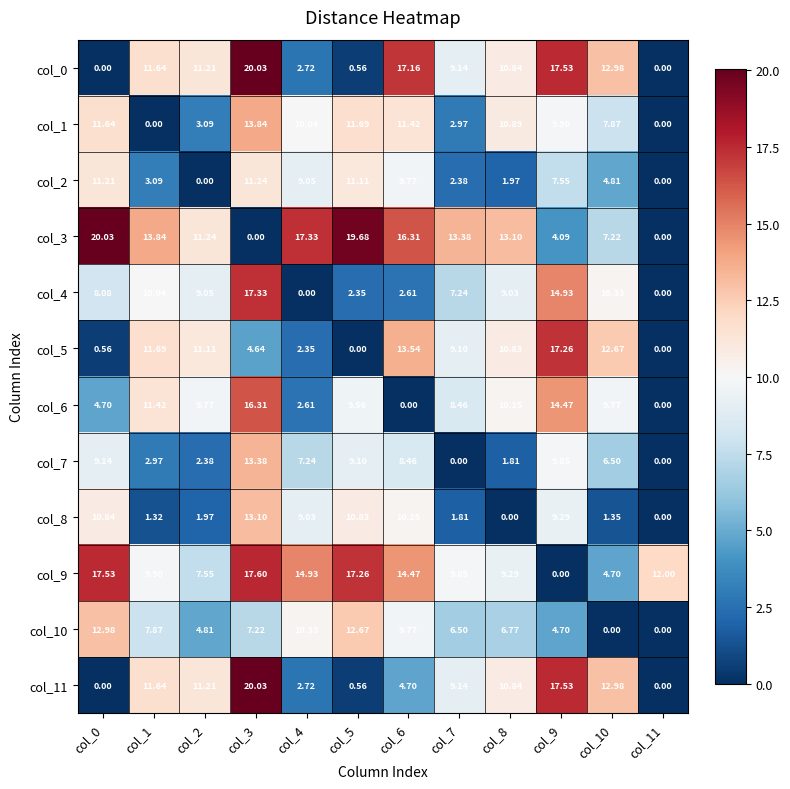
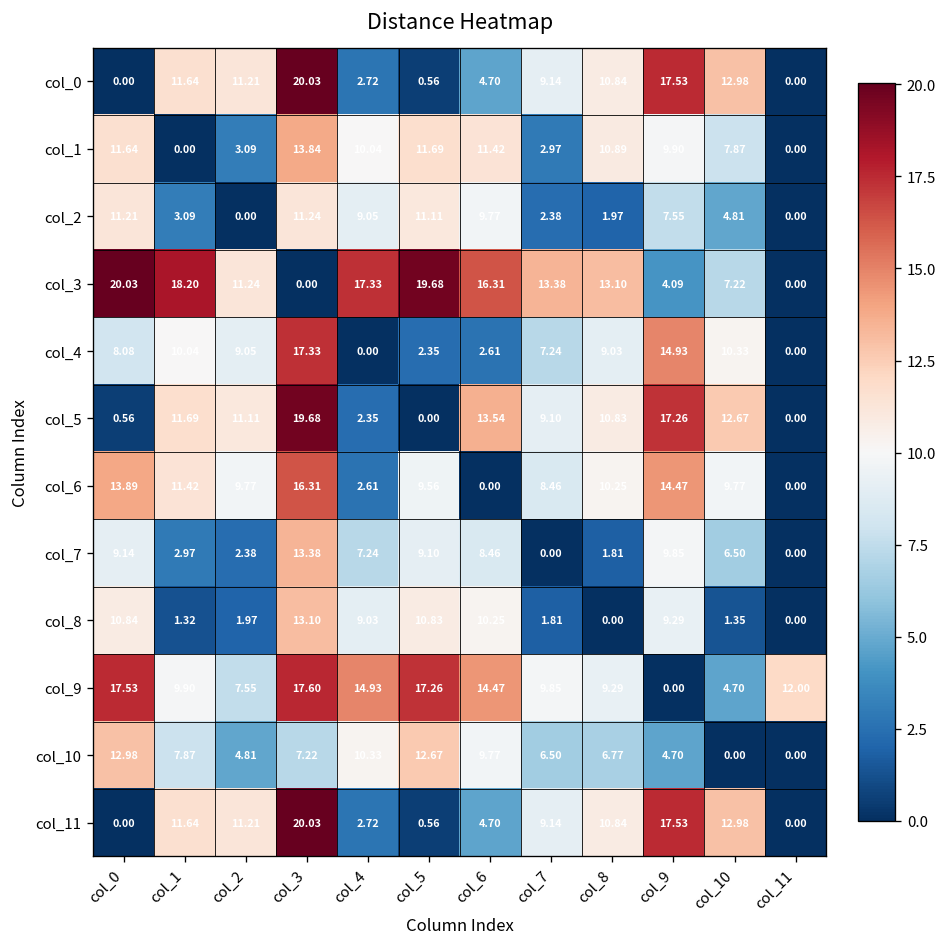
  {
    "col_0": {
      "col_0": 0.00,
      "col_3": 20.03,
      "col_4": 2.72,
      "col_5": 0.56,
-     "col_6": 17.16,
+     "col_6": 4.70,
      "col_9": 17.53,
      "col_10": 12.98,
      "col_11": 0.00
    },
    "col_1": {
      "col_1": 0.00,
      "col_2": 3.09,
      "col_3": 13.84,
      "col_5": 11.69,
      "col_7": 2.97,
      "col_10": 7.87,
      "col_11": 0.00
    },
    "col_2": {
      "col_1": 3.09,
      "col_2": 0.00,
      "col_7": 2.38,
      "col_8": 1.97,
      "col_9": 7.55,
      "col_10": 4.81,
      "col_11": 0.00
    },
    "col_3": {
      "col_0": 20.03,
-     "col_1": 13.84,
+     "col_1": 18.20,
      "col_3": 0.00,
      "col_4": 17.33,
      "col_5": 19.68,
      "col_6": 16.31,
      "col_7": 13.38,
      "col_8": 13.10,
      "col_9": 4.09,
      "col_10": 7.22,
      "col_11": 0.00
    },
    "col_4": {
      "col_3": 17.33,
      "col_4": 0.00,
      "col_5": 2.35,
      "col_6": 2.61,
      "col_7": 7.24,
      "col_9": 14.93,
      "col_11": 0.00
    },
    "col_5": {
      "col_0": 0.56,
      "col_1": 11.69,
-     "col_3": 4.64,
+     "col_3": 19.68,
      "col_4": 2.35,
      "col_5": 0.00,
      "col_6": 13.54,
      "col_9": 17.26,
      "col_10": 12.67,
      "col_11": 0.00
    },
    "col_6": {
-     "col_0": 4.70,
+     "col_0": 13.89,
      "col_3": 16.31,
      "col_4": 2.61,
      "col_6": 0.00,
      "col_9": 14.47,
      "col_11": 0.00
    },
    "col_7": {
      "col_1": 2.97,
      "col_2": 2.38,
      "col_3": 13.38,
      "col_4": 7.24,
      "col_7": 0.00,
      "col_8": 1.81,
      "col_10": 6.50,
      "col_11": 0.00
    },
    "col_8": {
      "col_1": 1.32,
      "col_2": 1.97,
      "col_3": 13.10,
      "col_7": 1.81,
      "col_8": 0.00,
      "col_10": 1.35,
      "col_11": 0.00
    },
    "col_9": {
      "col_0": 17.53,
      "col_2": 7.55,
      "col_3": 17.60,
      "col_4": 14.93,
      "col_5": 17.26,
      "col_6": 14.47,
      "col_9": 0.00,
      "col_10": 4.70,
      "col_11": 12.00
    },
    "col_10": {
      "col_0": 12.98,
      "col_1": 7.87,
      "col_2": 4.81,
      "col_3": 7.22,
      "col_5": 12.67,
      "col_7": 6.50,
      "col_8": 6.77,
      "col_9": 4.70,
      "col_10": 0.00,
      "col_11": 0.00
    },
    "col_11": {
      "col_0": 0.00,
      "col_3": 20.03,
      "col_4": 2.72,
      "col_5": 0.56,
      "col_6": 4.70,
      "col_9": 17.53,
      "col_10": 12.98,
      "col_11": 0.00
    }
  }
